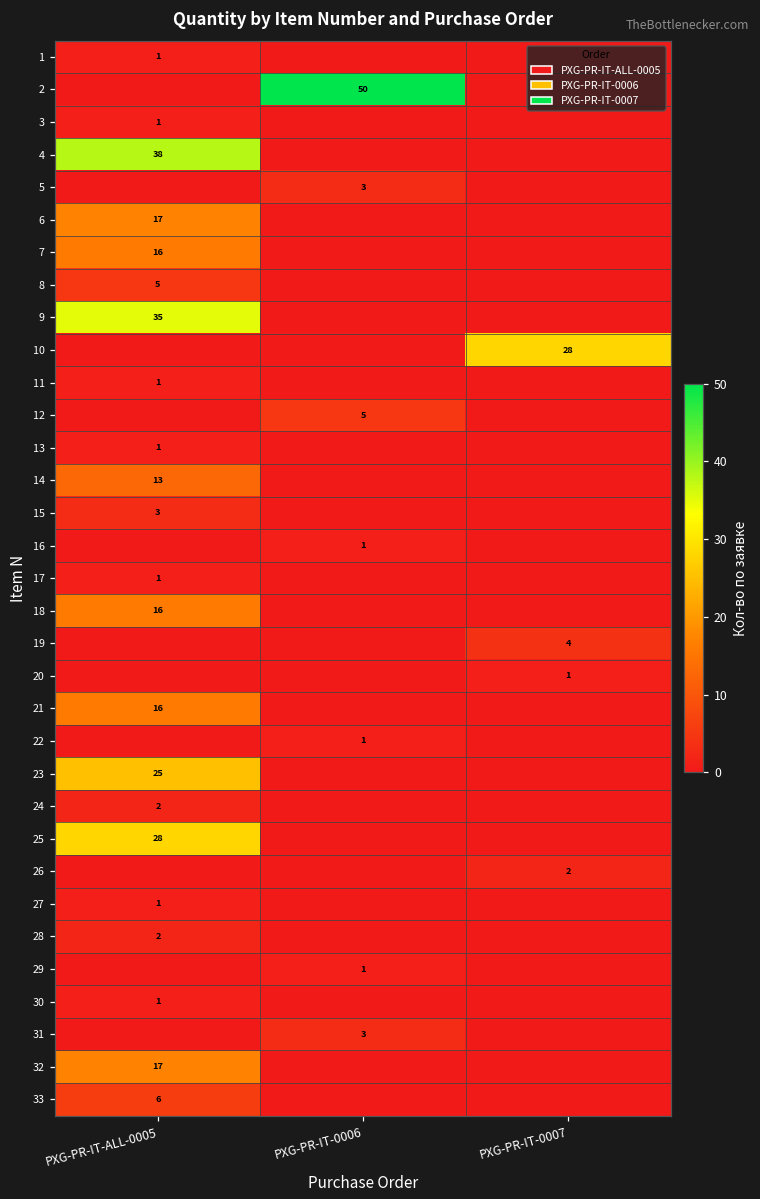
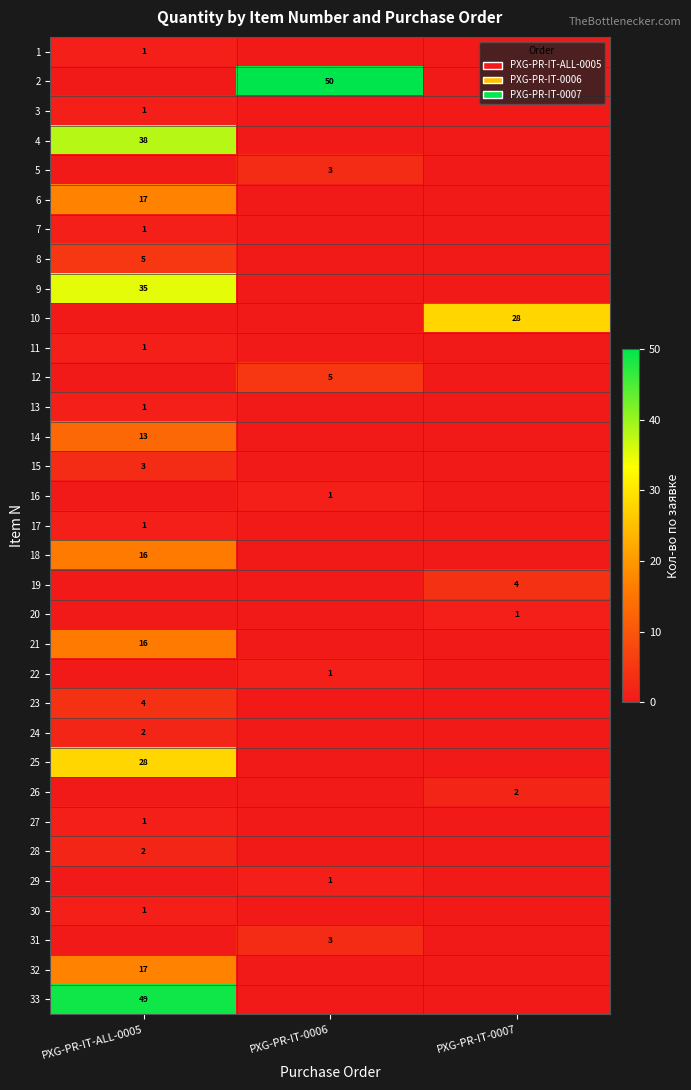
  {
    "1": {
      "PXG-PR-IT-ALL-0005": 1
    },
    "2": {
      "PXG-PR-IT-0006": 50
    },
    "3": {
      "PXG-PR-IT-ALL-0005": 1
    },
    "4": {
      "PXG-PR-IT-ALL-0005": 38
    },
    "5": {
      "PXG-PR-IT-0006": 3
    },
    "6": {
      "PXG-PR-IT-ALL-0005": 17
    },
    "7": {
-     "PXG-PR-IT-ALL-0005": 16
+     "PXG-PR-IT-ALL-0005": 1
    },
    "8": {
      "PXG-PR-IT-ALL-0005": 5
    },
    "9": {
      "PXG-PR-IT-ALL-0005": 35
    },
    "10": {
      "PXG-PR-IT-0007": 28
    },
    "11": {
      "PXG-PR-IT-ALL-0005": 1
    },
    "12": {
      "PXG-PR-IT-0006": 5
    },
    "13": {
      "PXG-PR-IT-ALL-0005": 1
    },
    "14": {
      "PXG-PR-IT-ALL-0005": 13
    },
    "15": {
      "PXG-PR-IT-ALL-0005": 3
    },
    "16": {
      "PXG-PR-IT-0006": 1
    },
    "17": {
      "PXG-PR-IT-ALL-0005": 1
    },
    "18": {
      "PXG-PR-IT-ALL-0005": 16
    },
    "19": {
      "PXG-PR-IT-0007": 4
    },
    "20": {
      "PXG-PR-IT-0007": 1
    },
    "21": {
      "PXG-PR-IT-ALL-0005": 16
    },
    "22": {
      "PXG-PR-IT-0006": 1
    },
    "23": {
-     "PXG-PR-IT-ALL-0005": 25
+     "PXG-PR-IT-ALL-0005": 4
    },
    "24": {
      "PXG-PR-IT-ALL-0005": 2
    },
    "25": {
      "PXG-PR-IT-ALL-0005": 28
    },
    "26": {
      "PXG-PR-IT-0007": 2
    },
    "27": {
      "PXG-PR-IT-ALL-0005": 1
    },
    "28": {
      "PXG-PR-IT-ALL-0005": 2
    },
    "29": {
      "PXG-PR-IT-0006": 1
    },
    "30": {
      "PXG-PR-IT-ALL-0005": 1
    },
    "31": {
      "PXG-PR-IT-0006": 3
    },
    "32": {
      "PXG-PR-IT-ALL-0005": 17
    },
    "33": {
-     "PXG-PR-IT-ALL-0005": 6
+     "PXG-PR-IT-ALL-0005": 49
    }
  }
